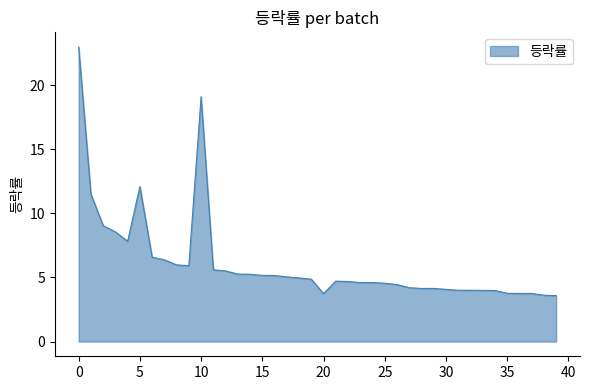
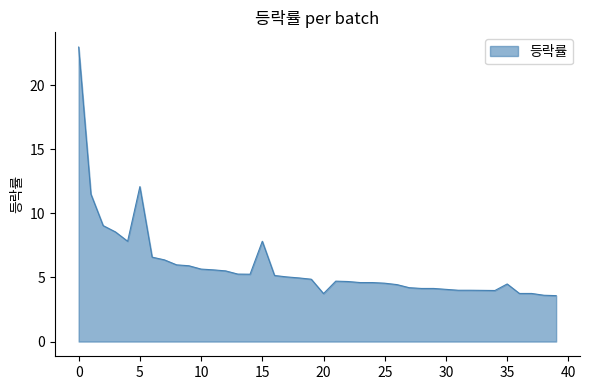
  {
    "0": 23.0,
    "5": 12.1,
-   "10": 19.1,
-   "15": 5.2,
+   "10": 5.7,
+   "15": 7.8,
    "20": 3.7,
    "25": 4.6,
    "30": 4.1,
-   "35": 3.8
+   "35": 4.5
  }
